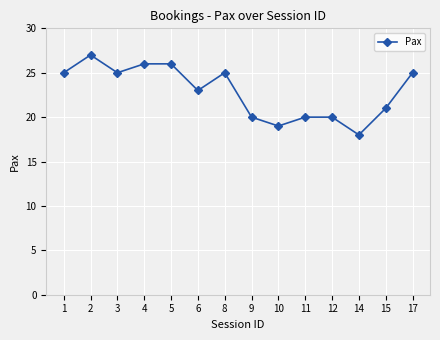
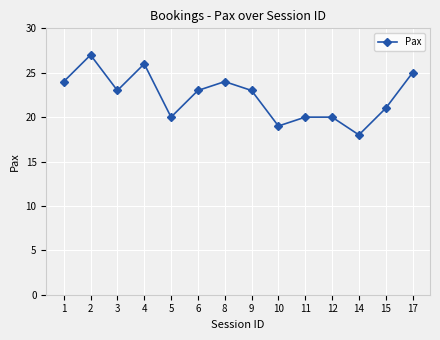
  {
-   "1": 25,
+   "1": 24,
    "2": 27,
-   "3": 25,
+   "3": 23,
    "4": 26,
-   "5": 26,
+   "5": 20,
    "6": 23,
-   "8": 25,
-   "9": 20,
+   "8": 24,
+   "9": 23,
    "10": 19,
    "11": 20,
    "12": 20,
    "14": 18,
    "15": 21,
    "17": 25
  }
